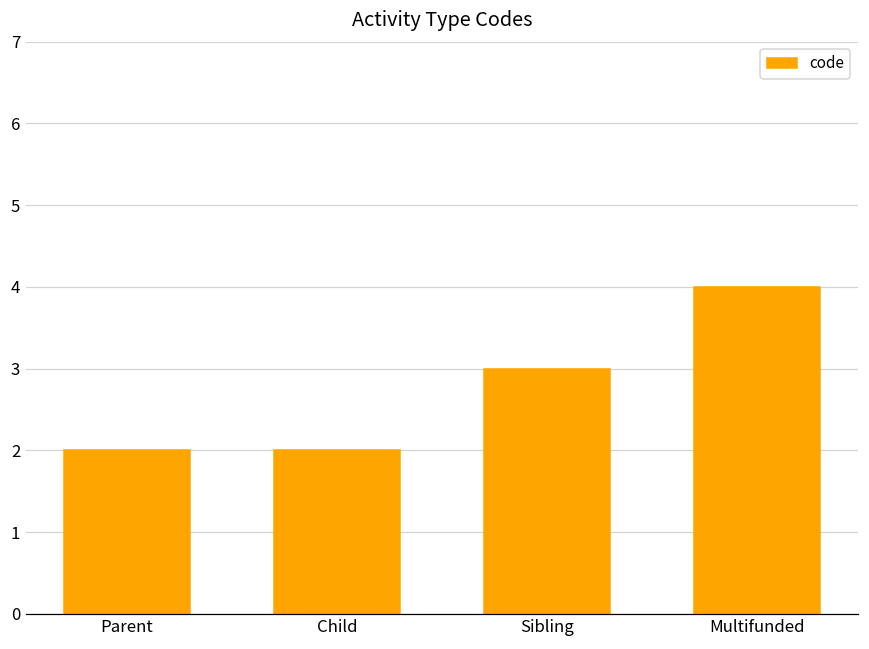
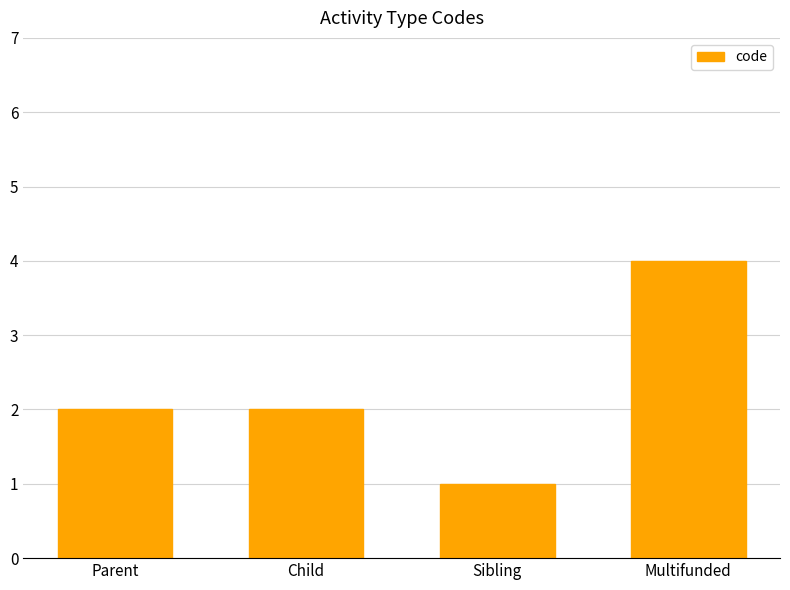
  {
    "Parent": 2,
    "Child": 2,
-   "Sibling": 3,
+   "Sibling": 1,
    "Multifunded": 4
  }
